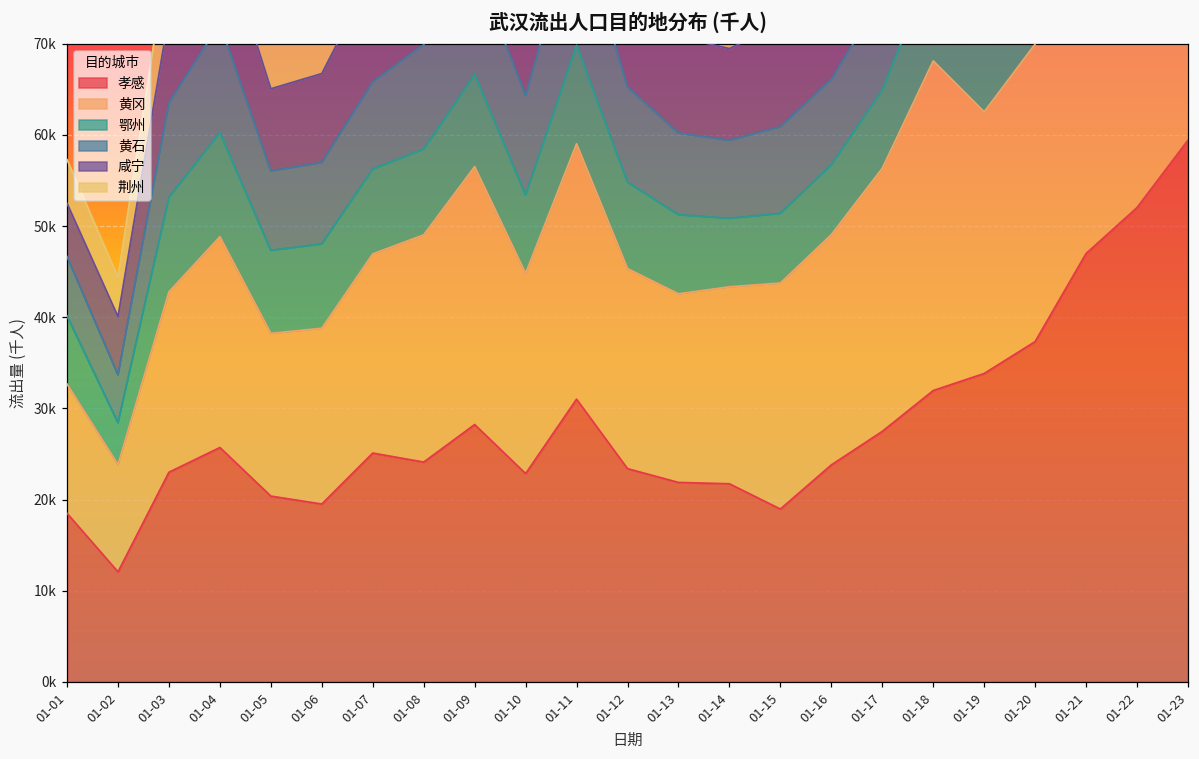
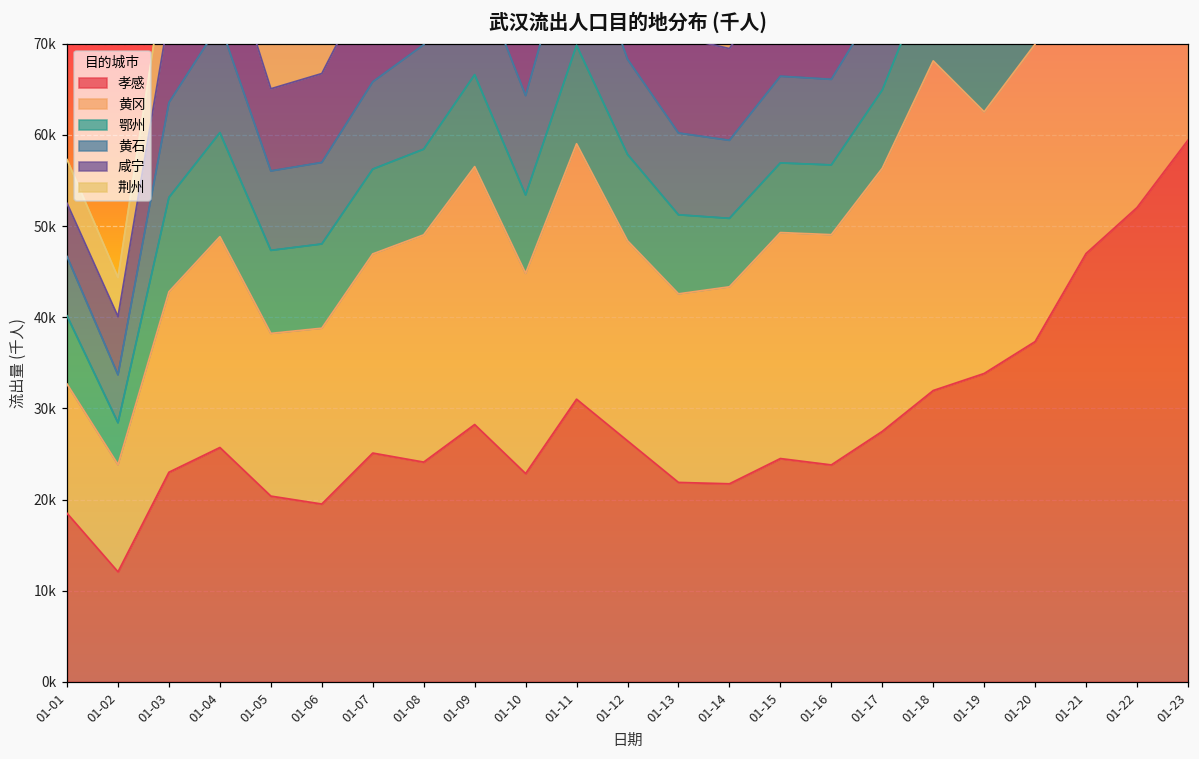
  {
    "孝感": {
      "01-01": 18000,
      "01-02": 12000,
      "01-03": 23000,
      "01-04": 26000,
      "01-05": 20000,
      "01-06": 20000,
      "01-07": 25000,
      "01-08": 24000,
      "01-09": 28000,
      "01-10": 23000,
      "01-11": 31000,
-     "01-12": 23000,
+     "01-12": 26000,
      "01-13": 22000,
      "01-14": 22000,
-     "01-15": 19000,
+     "01-15": 24000,
      "01-16": 24000,
      "01-17": 27000,
      "01-18": 32000,
      "01-19": 34000,
      "01-20": 37000,
      "01-21": 47000,
      "01-22": 52000,
      "01-23": 59000
    },
    "咸宁": {
      "01-01": 6000,
      "01-02": 6000,
      "01-05": 9000,
      "01-06": 10000,
      "01-14": 10000
    }
  }
